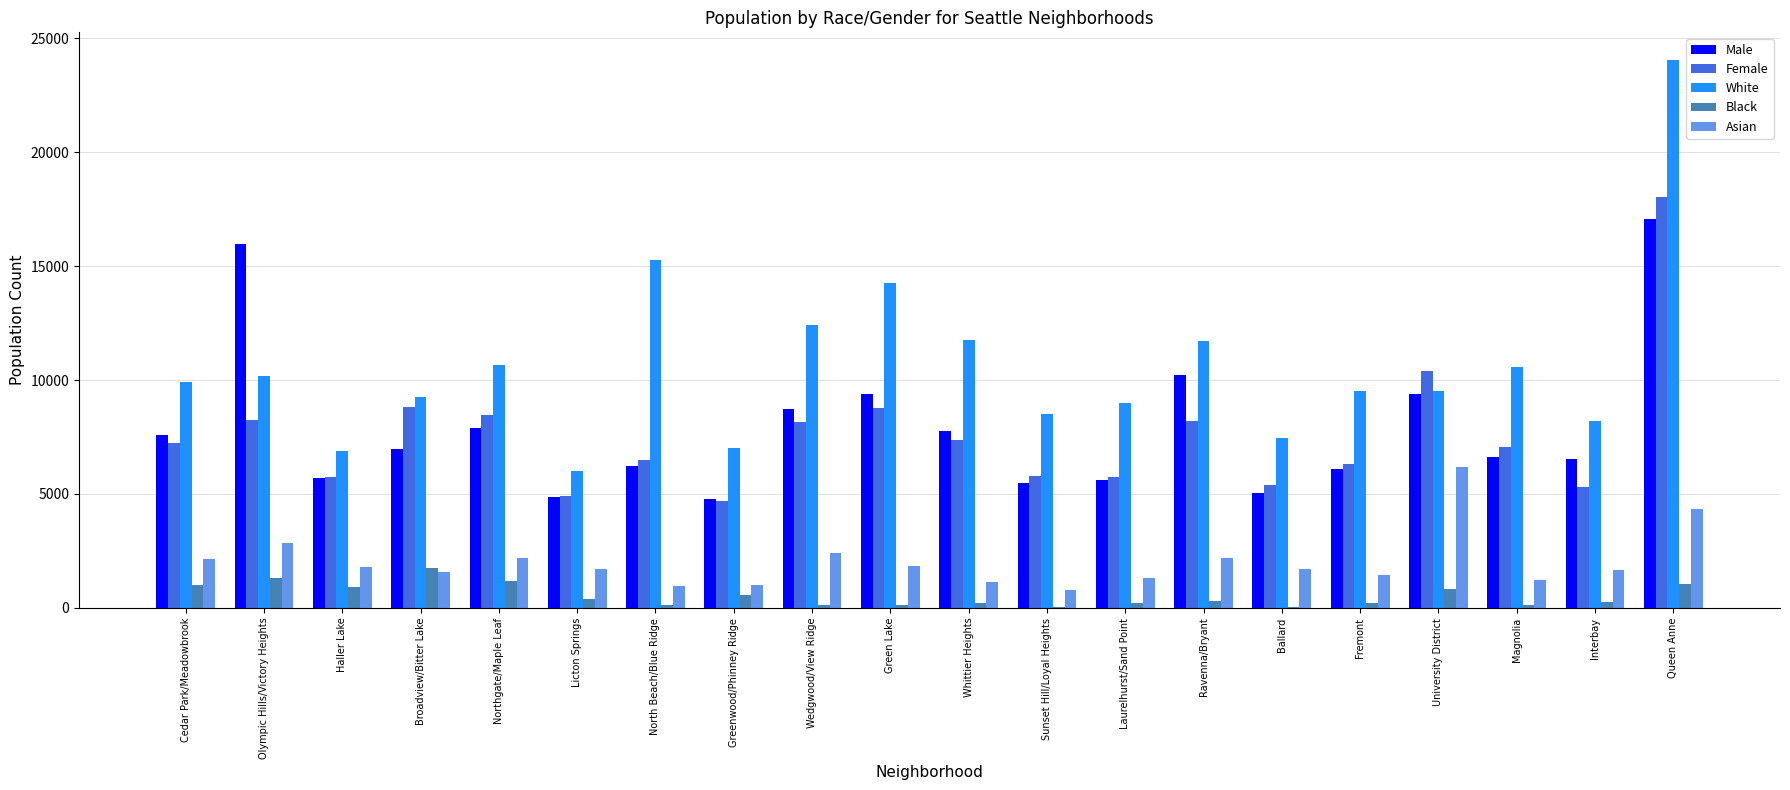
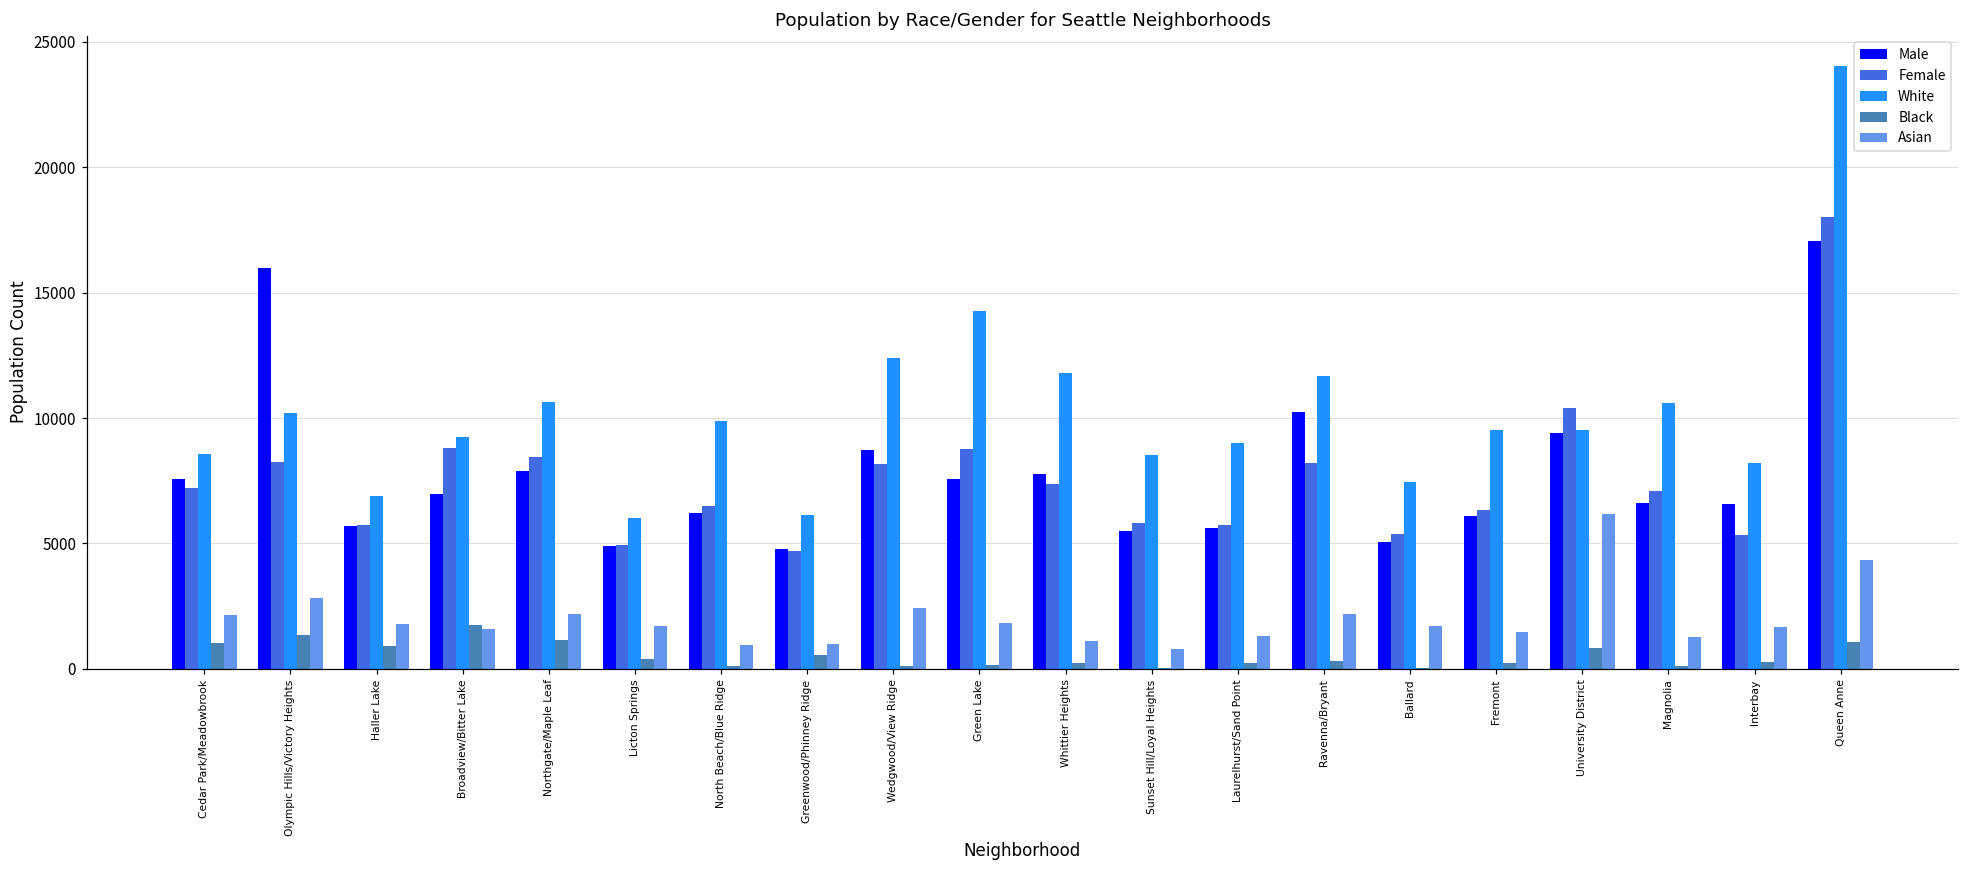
  {
    "Male": {
      "Cedar Park/Meadowbrook": 7600,
      "Olympic Hills/Victory Heights": 16000,
      "Haller Lake": 5700,
      "Broadview/Bitter Lake": 7000,
      "Northgate/Maple Leaf": 7900,
      "Licton Springs": 4900,
      "North Beach/Blue Ridge": 6200,
      "Greenwood/Phinney Ridge": 4800,
      "Wedgwood/View Ridge": 8700,
-     "Green Lake": 9400,
+     "Green Lake": 7600,
      "Whittier Heights": 7700,
      "Sunset Hill/Loyal Heights": 5500,
      "Laurelhurst/Sand Point": 5600,
      "Ravenna/Bryant": 10200,
      "Ballard": 5000,
      "Fremont": 6100,
      "University District": 9400,
      "Magnolia": 6600,
      "Interbay": 6600,
      "Queen Anne": 17000
    },
    "White": {
-     "Cedar Park/Meadowbrook": 9900,
+     "Cedar Park/Meadowbrook": 8600,
      "Olympic Hills/Victory Heights": 10200,
      "Haller Lake": 6900,
      "Broadview/Bitter Lake": 9300,
      "Northgate/Maple Leaf": 10600,
      "Licton Springs": 6000,
-     "North Beach/Blue Ridge": 15300,
-     "Greenwood/Phinney Ridge": 7000,
+     "North Beach/Blue Ridge": 9900,
+     "Greenwood/Phinney Ridge": 6100,
      "Wedgwood/View Ridge": 12400,
      "Green Lake": 14300,
      "Whittier Heights": 11800,
      "Sunset Hill/Loyal Heights": 8500,
      "Laurelhurst/Sand Point": 9000,
      "Ravenna/Bryant": 11700,
      "Ballard": 7400,
      "Fremont": 9500,
      "University District": 9500,
      "Magnolia": 10600,
      "Interbay": 8200,
      "Queen Anne": 24000
    }
  }
